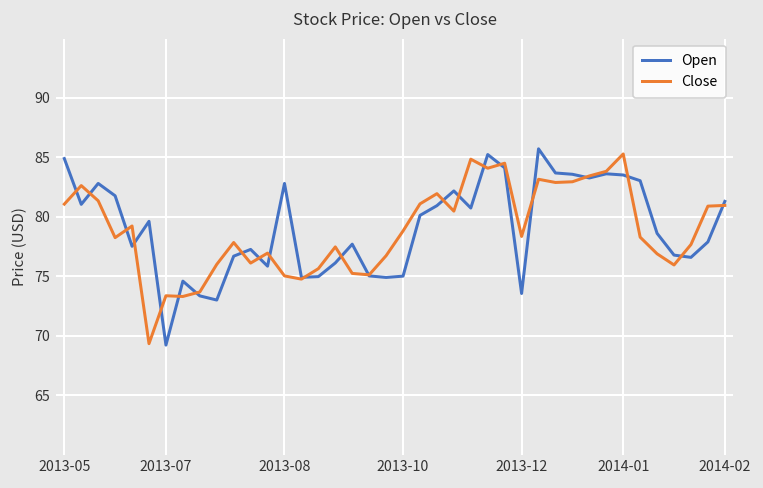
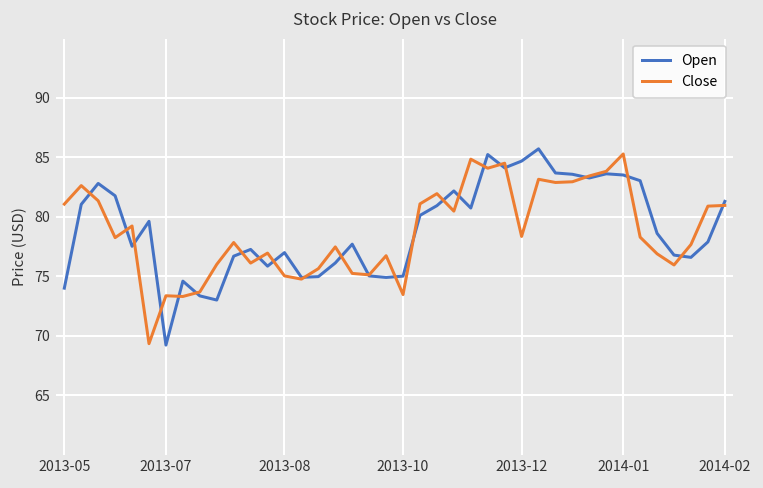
  {
    "Open": {
-     "2013-05": 85,
+     "2013-05": 74,
      "2013-07": 69,
-     "2013-08": 83,
+     "2013-08": 77,
      "2013-10": 75,
-     "2013-12": 74,
+     "2013-12": 85,
      "2014-01": 84,
      "2014-02": 81
    },
    "Close": {
      "2013-05": 81,
      "2013-07": 73,
      "2013-08": 75,
-     "2013-10": 79,
+     "2013-10": 73,
      "2013-12": 78,
      "2014-01": 85,
      "2014-02": 81
    }
  }
